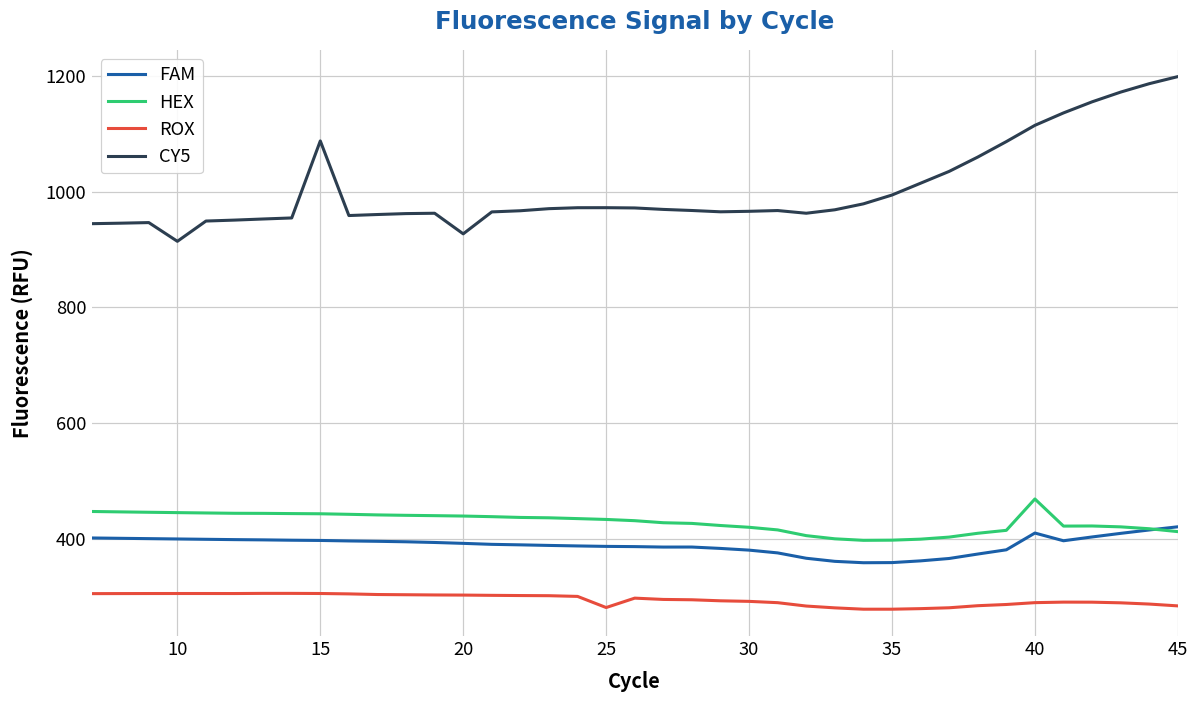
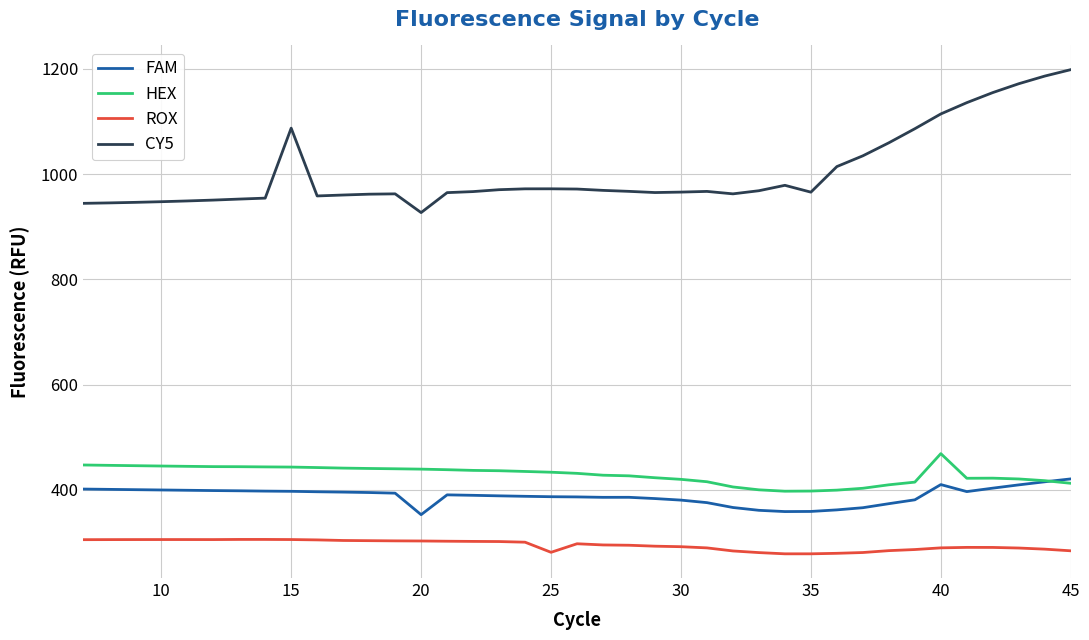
  {
    "FAM": {
      "10": 400,
      "15": 400,
-     "20": 390,
+     "20": 350,
      "25": 390,
      "30": 380,
      "35": 360,
      "40": 410,
      "45": 420
    },
    "HEX": {
      "10": 450,
      "15": 440,
      "20": 440,
      "25": 430,
      "30": 420,
      "35": 400,
      "40": 470,
      "45": 410
    },
    "ROX": {
      "10": 310,
      "15": 310,
      "20": 300,
      "25": 280,
      "30": 290,
      "35": 280,
      "40": 290,
      "45": 280
    },
    "CY5": {
-     "10": 910,
+     "10": 950,
      "15": 1090,
      "20": 930,
      "25": 970,
      "30": 970,
-     "35": 990,
+     "35": 970,
      "40": 1110,
      "45": 1200
    }
  }
